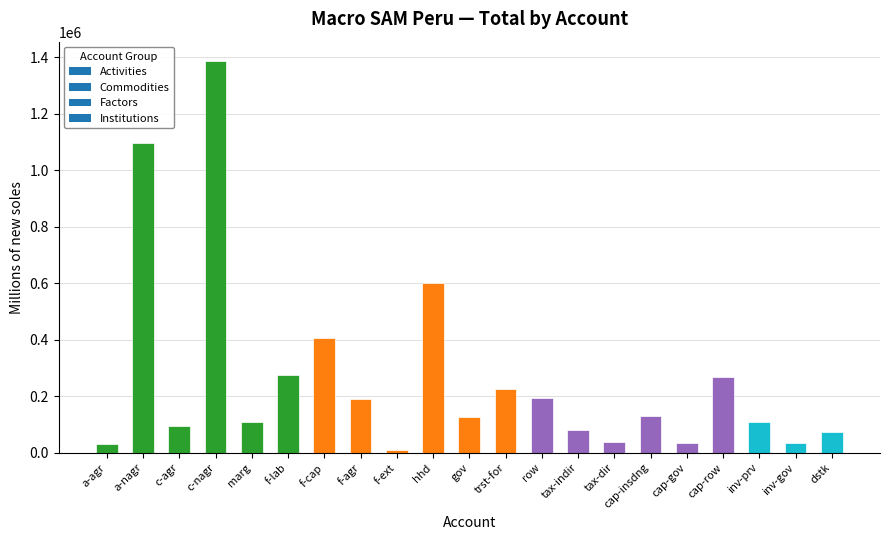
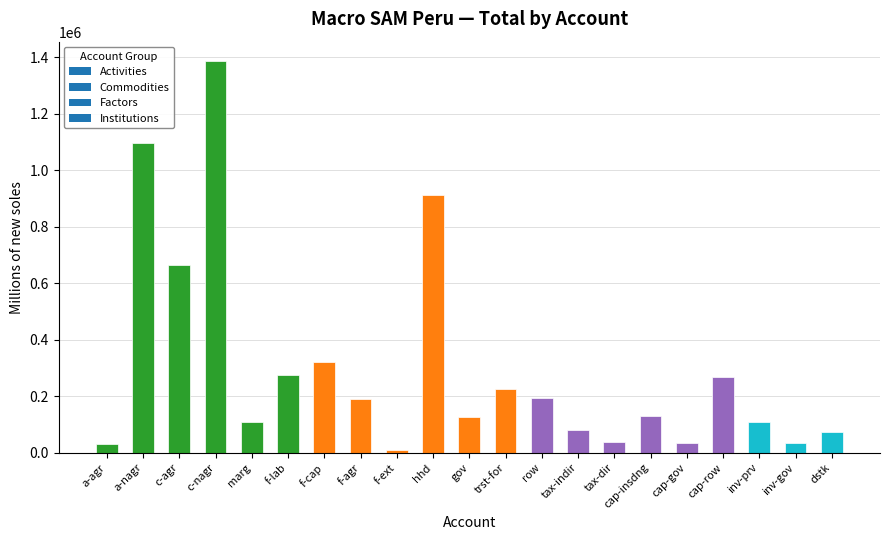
  {
    "a-agr": 30000,
    "a-nagr": 1090000,
-   "c-agr": 90000,
+   "c-agr": 660000,
    "c-nagr": 1390000,
    "marg": 110000,
    "f-lab": 270000,
-   "f-cap": 410000,
+   "f-cap": 320000,
    "f-agr": 190000,
    "f-ext": 10000,
-   "hhd": 600000,
+   "hhd": 910000,
    "gov": 130000,
    "trst-for": 220000,
    "row": 190000,
    "tax-indir": 80000,
    "tax-dir": 40000,
    "cap-insdng": 130000,
    "cap-gov": 30000,
    "cap-row": 270000,
    "inv-prv": 110000,
    "inv-gov": 30000,
    "dstk": 70000
  }
